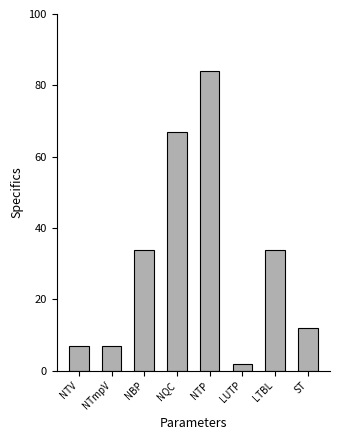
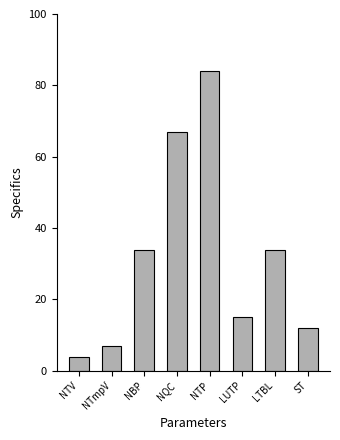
  {
-   "NTV": 7,
+   "NTV": 4,
    "NTmpV": 7,
    "NBP": 34,
    "NQC": 67,
    "NTP": 84,
-   "LUTP": 2,
+   "LUTP": 15,
    "LTBL": 34,
    "ST": 12
  }
